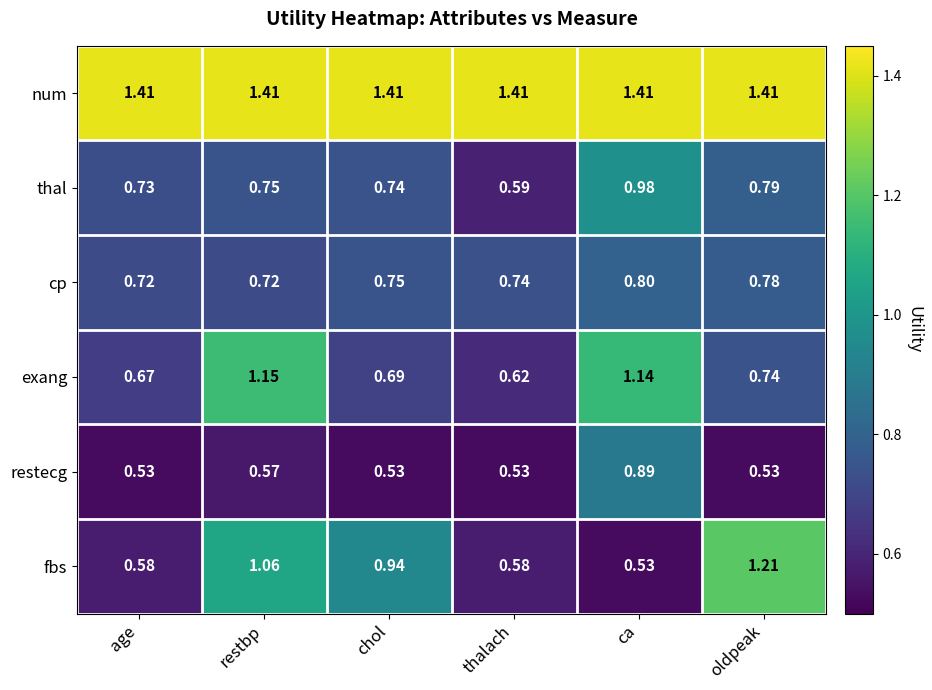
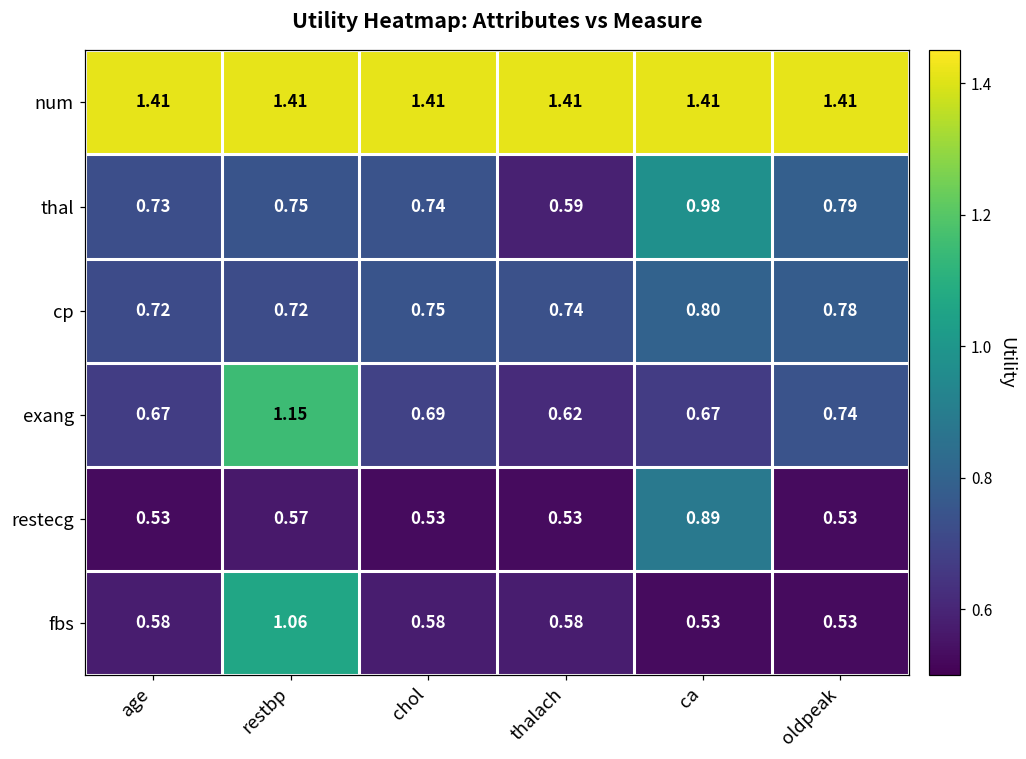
  {
    "num": {
      "age": 1.41,
      "restbp": 1.41,
      "chol": 1.41,
      "thalach": 1.41,
      "ca": 1.41,
      "oldpeak": 1.41
    },
    "thal": {
      "age": 0.73,
      "restbp": 0.75,
      "chol": 0.74,
      "thalach": 0.59,
      "ca": 0.98,
      "oldpeak": 0.79
    },
    "cp": {
      "age": 0.72,
      "restbp": 0.72,
      "chol": 0.75,
      "thalach": 0.74,
      "ca": 0.80,
      "oldpeak": 0.78
    },
    "exang": {
      "age": 0.67,
      "restbp": 1.15,
      "chol": 0.69,
      "thalach": 0.62,
-     "ca": 1.14,
+     "ca": 0.67,
      "oldpeak": 0.74
    },
    "restecg": {
      "age": 0.53,
      "restbp": 0.57,
      "chol": 0.53,
      "thalach": 0.53,
      "ca": 0.89,
      "oldpeak": 0.53
    },
    "fbs": {
      "age": 0.58,
      "restbp": 1.06,
-     "chol": 0.94,
+     "chol": 0.58,
      "thalach": 0.58,
      "ca": 0.53,
-     "oldpeak": 1.21
+     "oldpeak": 0.53
    }
  }
